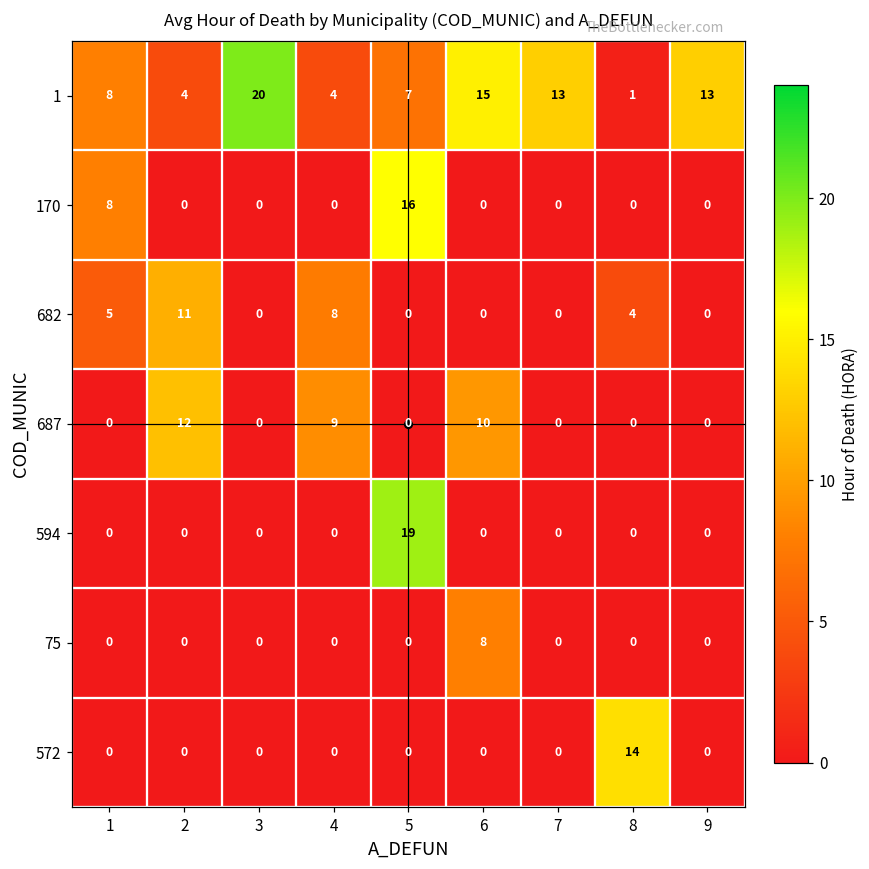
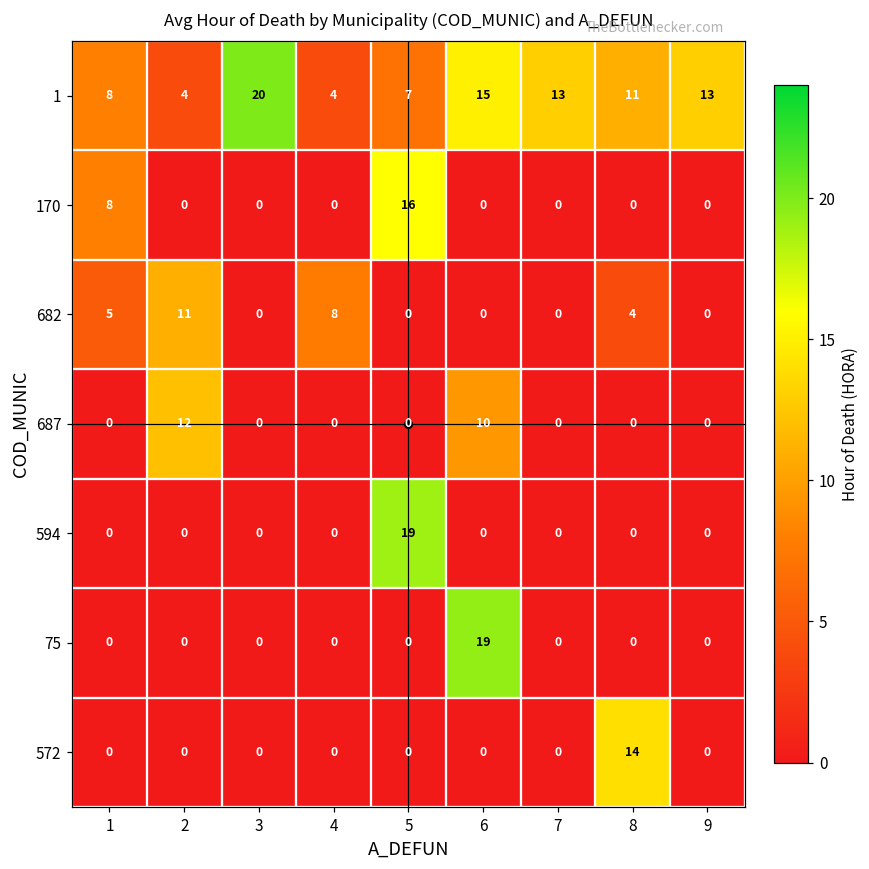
  {
    "1": {
      "1": 8,
      "2": 4,
      "3": 20,
      "4": 4,
      "5": 7,
      "6": 15,
      "7": 13,
-     "8": 1,
+     "8": 11,
      "9": 13
    },
    "170": {
      "1": 8,
      "2": 0,
      "3": 0,
      "4": 0,
      "5": 16,
      "6": 0,
      "7": 0,
      "8": 0,
      "9": 0
    },
    "682": {
      "1": 5,
      "2": 11,
      "3": 0,
      "4": 8,
      "5": 0,
      "6": 0,
      "7": 0,
      "8": 4,
      "9": 0
    },
    "687": {
      "1": 0,
      "2": 12,
      "3": 0,
-     "4": 9,
+     "4": 0,
      "6": 10,
      "7": 0,
      "8": 0,
      "9": 0
    },
    "594": {
      "1": 0,
      "2": 0,
      "3": 0,
      "4": 0,
      "5": 19,
      "6": 0,
      "7": 0,
      "8": 0,
      "9": 0
    },
    "75": {
      "1": 0,
      "2": 0,
      "3": 0,
      "4": 0,
      "5": 0,
-     "6": 8,
+     "6": 19,
      "7": 0,
      "8": 0,
      "9": 0
    },
    "572": {
      "1": 0,
      "2": 0,
      "3": 0,
      "4": 0,
      "5": 0,
      "6": 0,
      "7": 0,
      "8": 14,
      "9": 0
    }
  }
